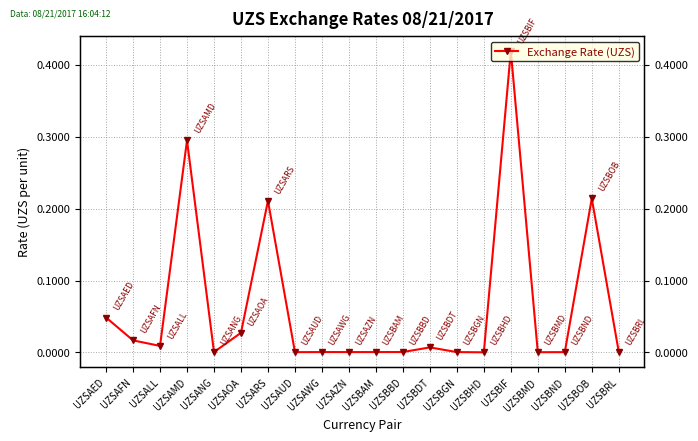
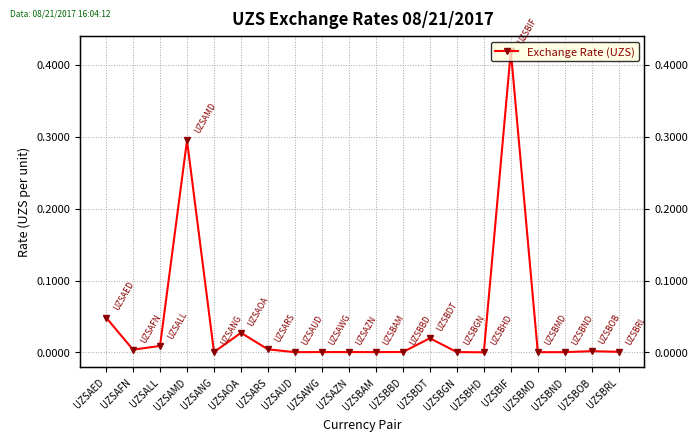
  {
    "UZSAED": 0.05,
-   "UZSAFN": 0.02,
+   "UZSAFN": 0.00,
    "UZSALL": 0.01,
    "UZSAMD": 0.30,
    "UZSANG": 0.00,
    "UZSAOA": 0.03,
-   "UZSARS": 0.21,
+   "UZSARS": 0.00,
    "UZSAUD": 0.00,
    "UZSAWG": 0.00,
    "UZSAZN": 0.00,
    "UZSBAM": 0.00,
    "UZSBBD": 0.00,
-   "UZSBDT": 0.01,
+   "UZSBDT": 0.02,
    "UZSBGN": 0.00,
    "UZSBHD": 0.00,
    "UZSBMD": 0.00,
    "UZSBND": 0.00,
-   "UZSBOB": 0.21,
+   "UZSBOB": 0.00,
    "UZSBRL": 0.00
  }
